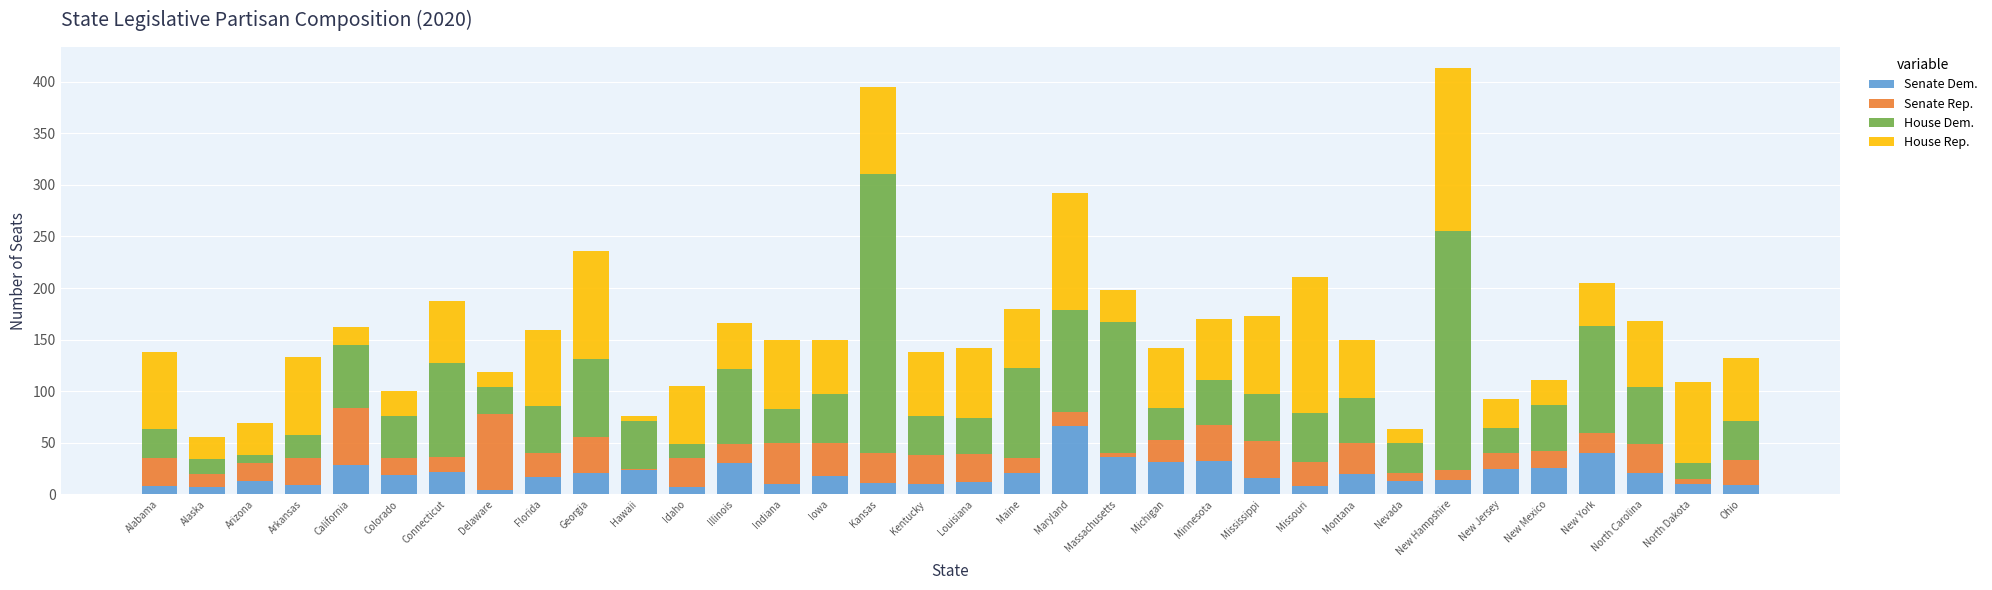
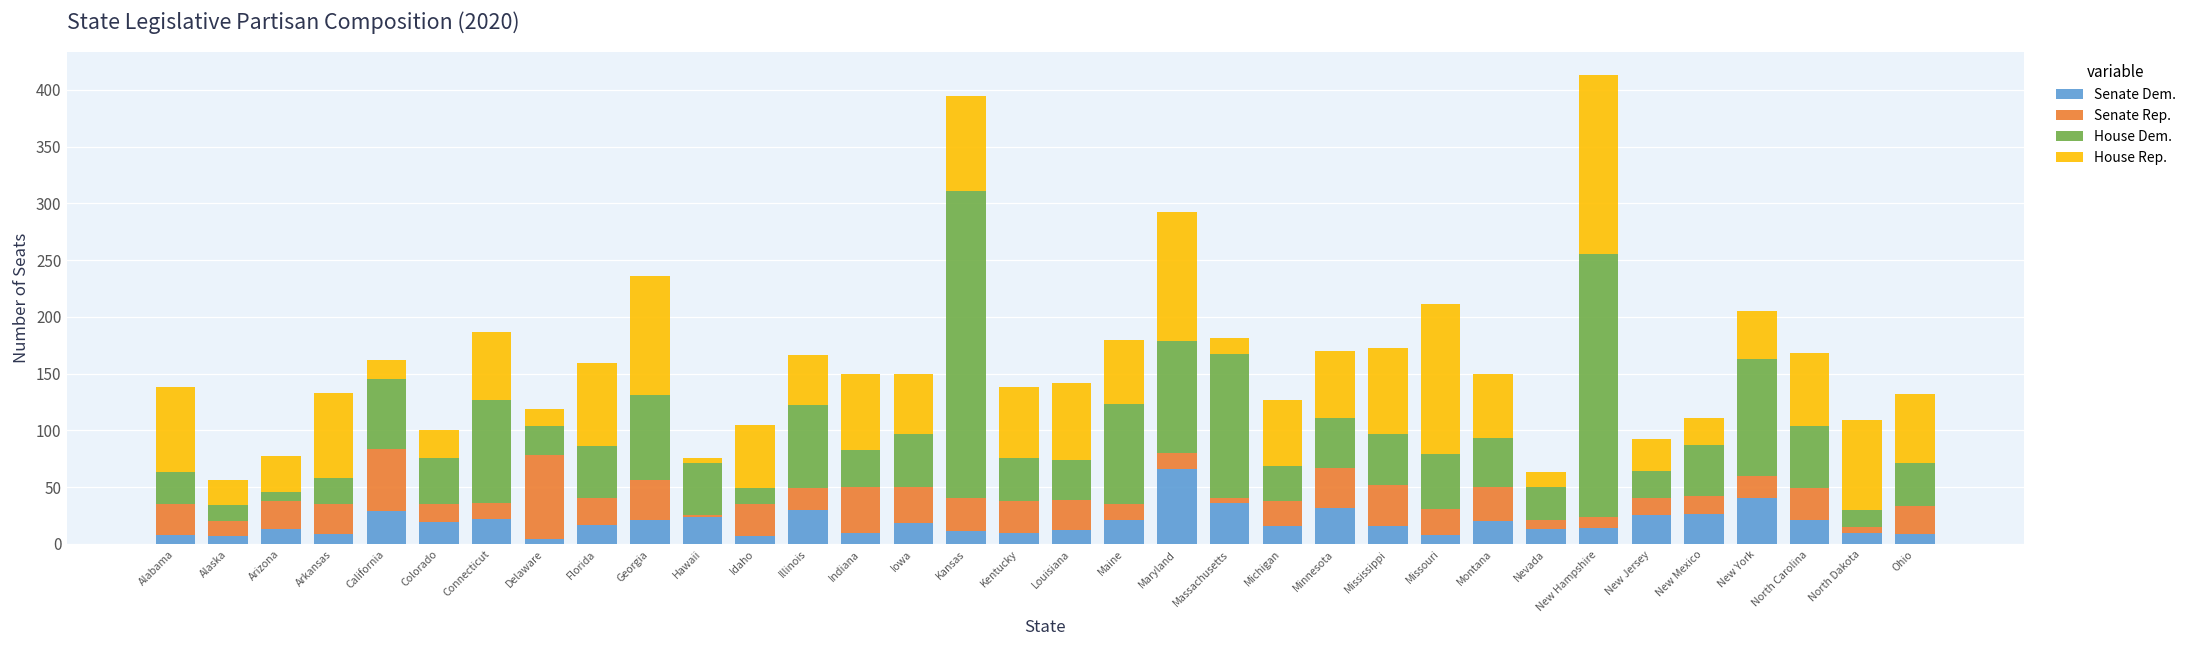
  {
    "Senate Dem.": {
      "Alabama": 8,
      "Alaska": 7,
      "Arizona": 13,
      "Arkansas": 9,
      "California": 29,
      "Colorado": 19,
      "Connecticut": 22,
      "Delaware": 4,
      "Florida": 17,
      "Georgia": 21,
      "Hawaii": 24,
      "Idaho": 7,
      "Illinois": 30,
      "Indiana": 10,
      "Iowa": 18,
      "Kansas": 11,
      "Kentucky": 10,
      "Louisiana": 12,
      "Maine": 21,
      "Maryland": 66,
      "Massachusetts": 36,
-     "Michigan": 31,
+     "Michigan": 16,
      "Minnesota": 32,
      "Mississippi": 16,
      "Missouri": 8,
      "Montana": 20,
      "Nevada": 13,
      "New Hampshire": 14,
      "New Jersey": 25,
      "New Mexico": 26,
      "New York": 40,
      "North Carolina": 21,
      "North Dakota": 10,
      "Ohio": 9
    },
    "Senate Rep.": {
      "Alabama": 27,
      "Alaska": 13,
-     "Arizona": 17,
+     "Arizona": 25,
      "Arkansas": 26,
      "California": 55,
      "Colorado": 16,
      "Connecticut": 14,
      "Delaware": 74,
      "Florida": 23,
      "Georgia": 35,
      "Idaho": 28,
      "Illinois": 19,
      "Indiana": 40,
      "Iowa": 32,
      "Kansas": 29,
      "Kentucky": 28,
      "Louisiana": 27,
      "Maine": 14,
      "Maryland": 14,
      "Massachusetts": 4,
      "Michigan": 22,
      "Minnesota": 35,
      "Mississippi": 36,
      "Missouri": 23,
      "Montana": 30,
      "Nevada": 8,
      "New Hampshire": 10,
      "New Jersey": 15,
      "New Mexico": 16,
      "New York": 20,
      "North Carolina": 28,
      "North Dakota": 5,
      "Ohio": 24
    },
    "House Dem.": {
      "Alabama": 28,
      "Alaska": 14,
      "Arizona": 8,
      "Arkansas": 23,
      "California": 61,
      "Colorado": 41,
      "Connecticut": 91,
      "Delaware": 26,
      "Florida": 46,
      "Georgia": 75,
      "Hawaii": 46,
      "Idaho": 14,
      "Illinois": 73,
      "Indiana": 33,
      "Iowa": 47,
      "Kansas": 271,
      "Kentucky": 38,
      "Louisiana": 35,
      "Maine": 88,
      "Maryland": 99,
      "Massachusetts": 127,
      "Michigan": 31,
      "Minnesota": 44,
      "Mississippi": 45,
      "Missouri": 48,
      "Montana": 43,
      "Nevada": 29,
      "New Hampshire": 231,
      "New Jersey": 24,
      "New Mexico": 45,
      "New York": 103,
      "North Carolina": 55,
      "North Dakota": 15,
      "Ohio": 38
    },
    "House Rep.": {
      "Alabama": 75,
      "Alaska": 22,
      "Arizona": 31,
      "Arkansas": 75,
      "California": 17,
      "Colorado": 24,
      "Connecticut": 60,
      "Delaware": 15,
      "Florida": 73,
      "Georgia": 105,
      "Hawaii": 5,
      "Idaho": 56,
      "Illinois": 44,
      "Indiana": 67,
      "Iowa": 53,
      "Kansas": 84,
      "Kentucky": 62,
      "Louisiana": 68,
      "Maine": 57,
      "Maryland": 113,
-     "Massachusetts": 31,
+     "Massachusetts": 14,
      "Michigan": 58,
      "Minnesota": 59,
      "Mississippi": 76,
      "Missouri": 132,
      "Montana": 57,
      "Nevada": 13,
      "New Hampshire": 158,
      "New Jersey": 28,
      "New Mexico": 24,
      "New York": 42,
      "North Carolina": 64,
      "North Dakota": 79,
      "Ohio": 61
    }
  }
